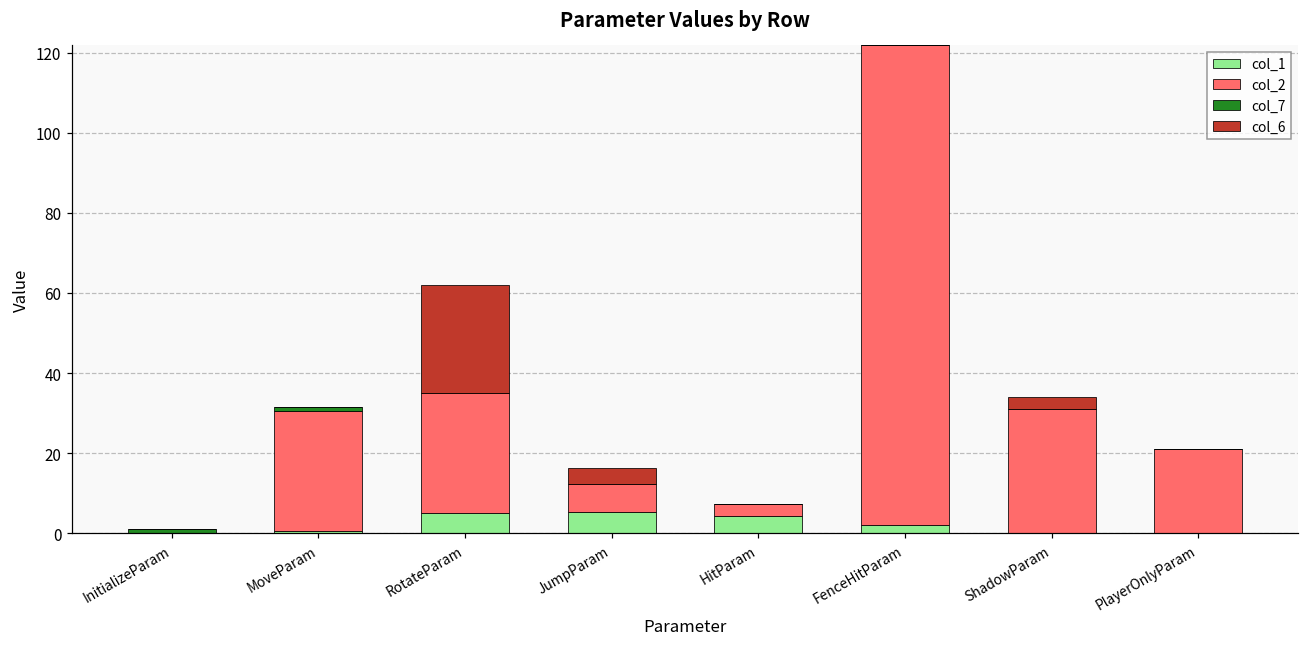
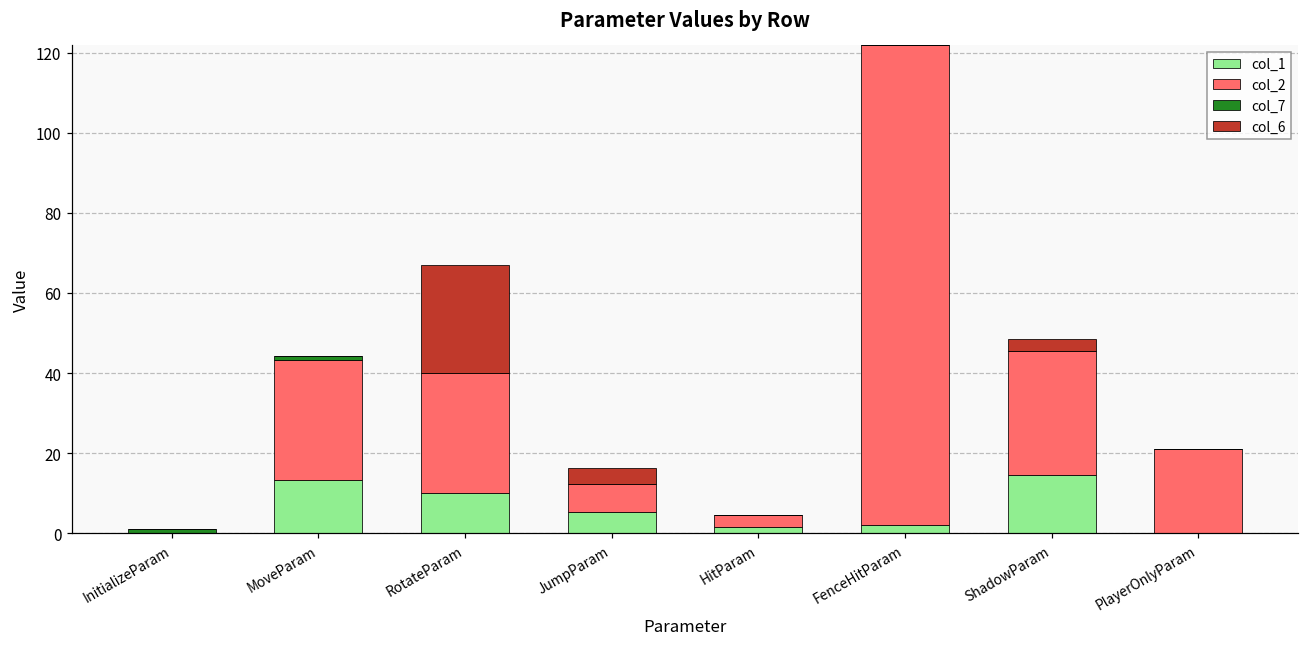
  {
    "col_1": {
      "InitializeParam": 0,
-     "MoveParam": 1,
-     "RotateParam": 5,
+     "MoveParam": 13,
+     "RotateParam": 10,
      "JumpParam": 5,
-     "HitParam": 4,
+     "HitParam": 2,
      "FenceHitParam": 2,
-     "ShadowParam": 0,
+     "ShadowParam": 15,
      "PlayerOnlyParam": 0
    },
    "col_2": {
      "InitializeParam": 0,
      "MoveParam": 30,
      "RotateParam": 30,
      "JumpParam": 7,
      "HitParam": 3,
      "FenceHitParam": 120,
      "ShadowParam": 31,
      "PlayerOnlyParam": 21
    },
    "col_7": {
      "InitializeParam": 1,
      "MoveParam": 1,
      "RotateParam": 0,
      "JumpParam": 0,
      "HitParam": 0,
      "FenceHitParam": 0,
      "ShadowParam": 0,
      "PlayerOnlyParam": 0
    },
    "col_6": {
      "InitializeParam": 0,
      "MoveParam": 0,
      "RotateParam": 27,
      "JumpParam": 4,
      "FenceHitParam": 0,
      "ShadowParam": 3,
      "PlayerOnlyParam": 0
    }
  }
